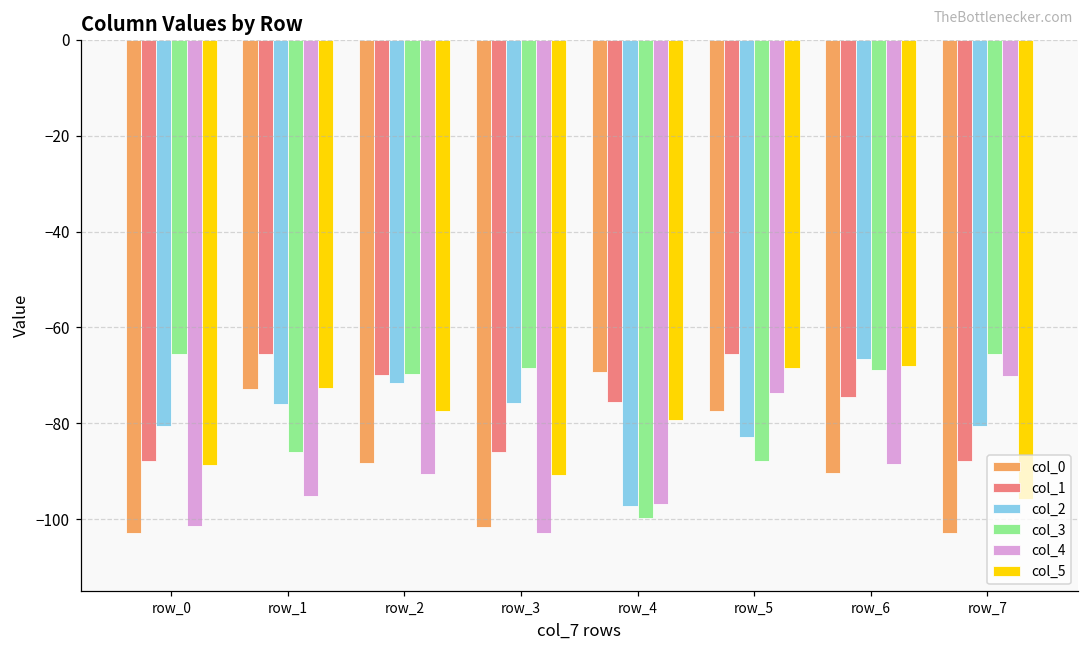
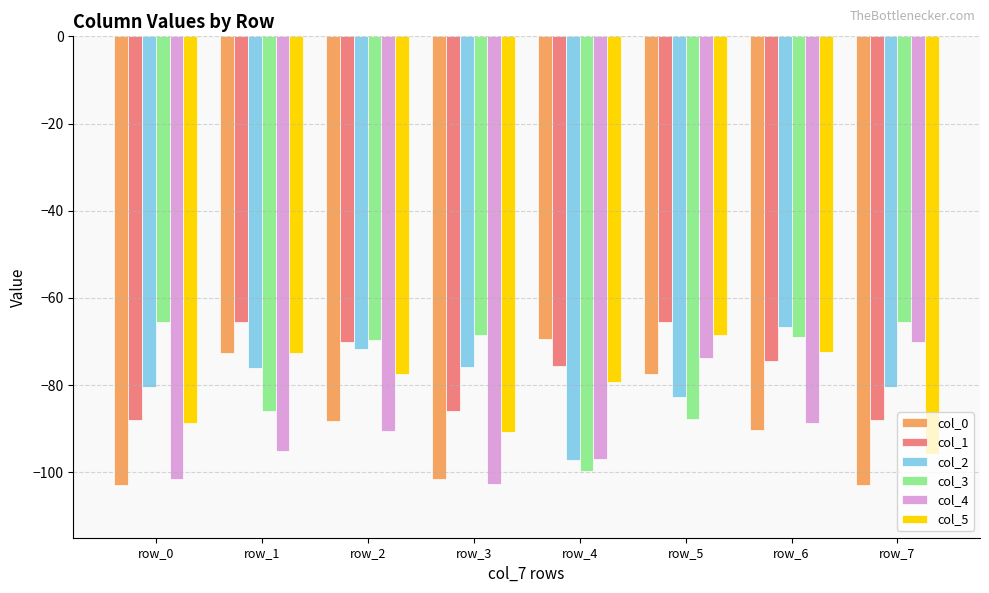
  {
    "col_2": {
      "row_0": -80,
      "row_1": -76,
      "row_2": -72,
      "row_3": -76,
      "row_4": -97,
      "row_5": -83,
      "row_6": -67,
      "row_7": -80
    },
    "col_3": {
      "row_0": -65,
      "row_1": -86,
      "row_2": -70,
      "row_3": -68,
      "row_4": -100,
      "row_5": -88,
      "row_6": -69,
      "row_7": -65
    },
    "col_4": {
      "row_0": -101,
      "row_1": -95,
      "row_2": -90,
      "row_3": -103,
      "row_4": -97,
      "row_5": -74,
      "row_6": -89,
      "row_7": -70
    },
    "col_5": {
      "row_0": -89,
      "row_1": -73,
      "row_2": -78,
      "row_3": -91,
      "row_4": -79,
      "row_5": -69,
-     "row_6": -68
+     "row_6": -72
    }
  }
